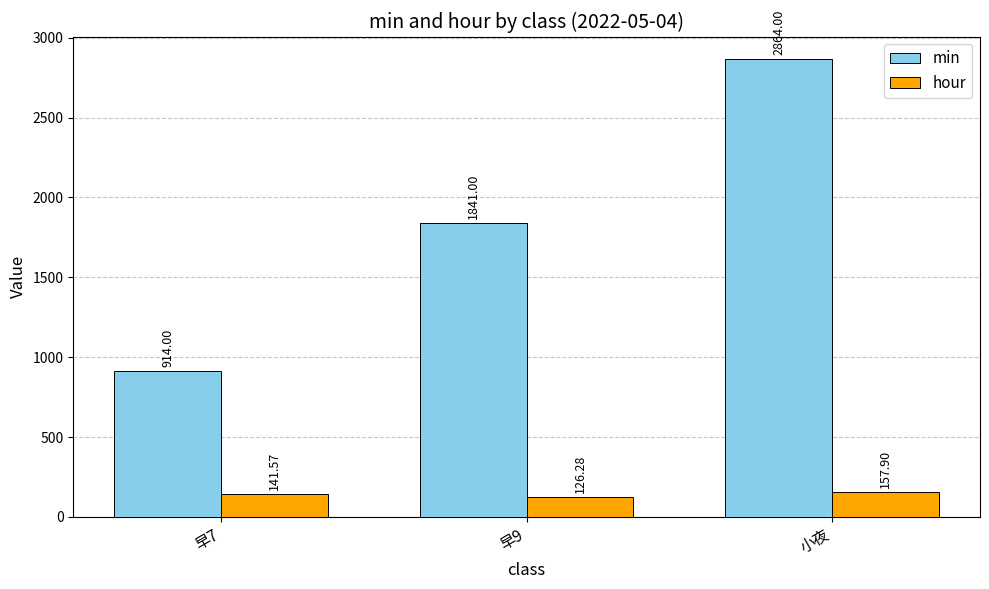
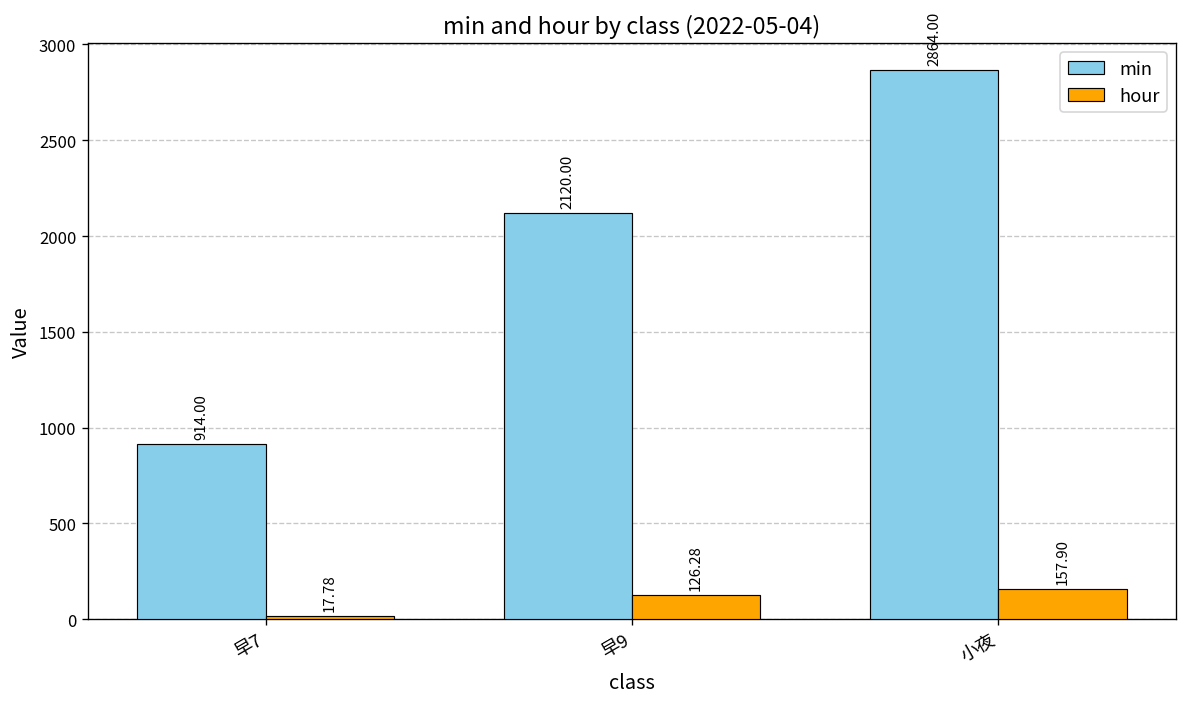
  {
    "min": {
      "早7": 914.00,
-     "早9": 1841.00,
+     "早9": 2120.00,
      "小夜": 2864.00
    },
    "hour": {
-     "早7": 141.57,
+     "早7": 17.78,
      "早9": 126.28,
      "小夜": 157.90
    }
  }
